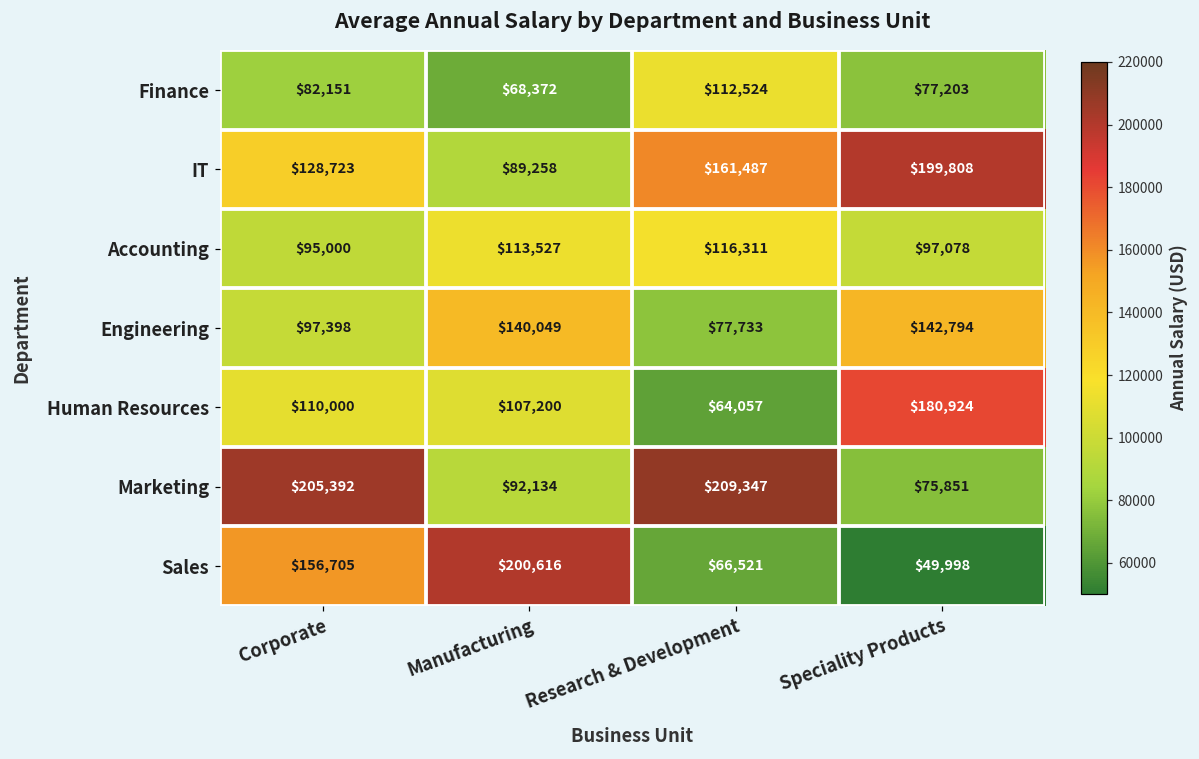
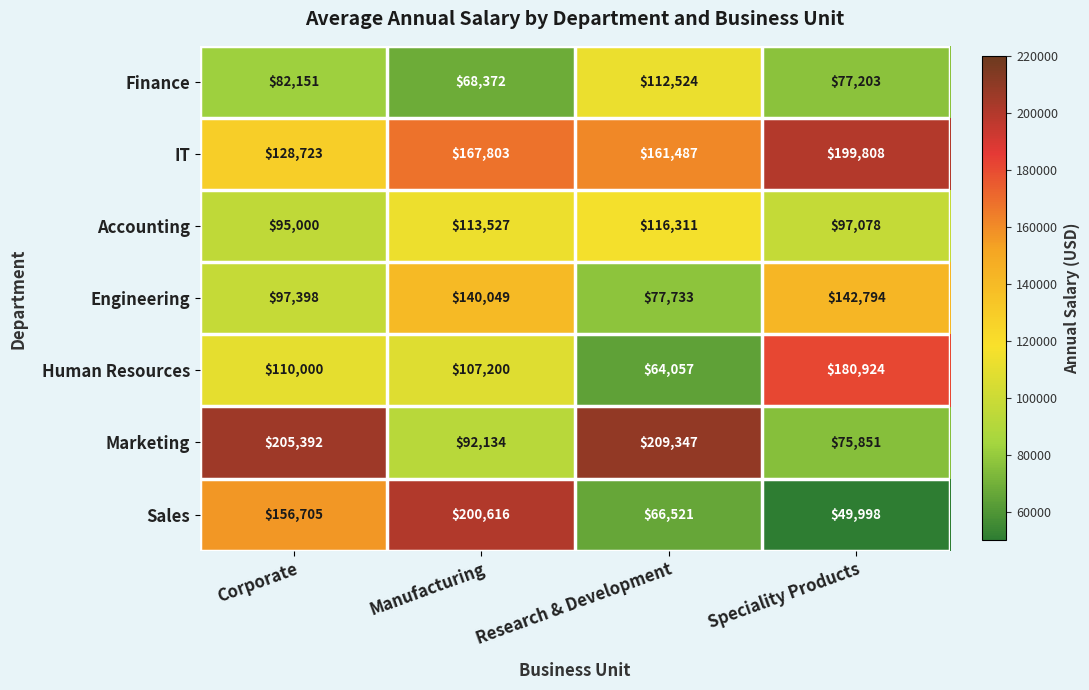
  {
    "Finance": {
      "Corporate": "$82,151",
      "Manufacturing": "$68,372",
      "Research & Development": "$112,524",
      "Speciality Products": "$77,203"
    },
    "IT": {
      "Corporate": "$128,723",
-     "Manufacturing": "$89,258",
+     "Manufacturing": "$167,803",
      "Research & Development": "$161,487",
      "Speciality Products": "$199,808"
    },
    "Accounting": {
      "Corporate": "$95,000",
      "Manufacturing": "$113,527",
      "Research & Development": "$116,311",
      "Speciality Products": "$97,078"
    },
    "Engineering": {
      "Corporate": "$97,398",
      "Manufacturing": "$140,049",
      "Research & Development": "$77,733",
      "Speciality Products": "$142,794"
    },
    "Human Resources": {
      "Corporate": "$110,000",
      "Manufacturing": "$107,200",
      "Research & Development": "$64,057",
      "Speciality Products": "$180,924"
    },
    "Marketing": {
      "Corporate": "$205,392",
      "Manufacturing": "$92,134",
      "Research & Development": "$209,347",
      "Speciality Products": "$75,851"
    },
    "Sales": {
      "Corporate": "$156,705",
      "Manufacturing": "$200,616",
      "Research & Development": "$66,521",
      "Speciality Products": "$49,998"
    }
  }
